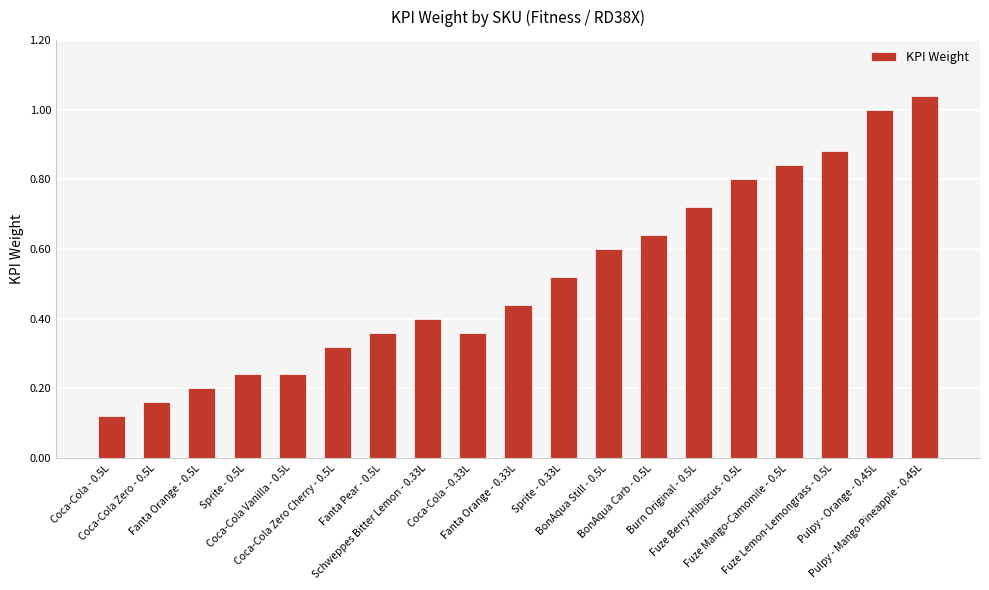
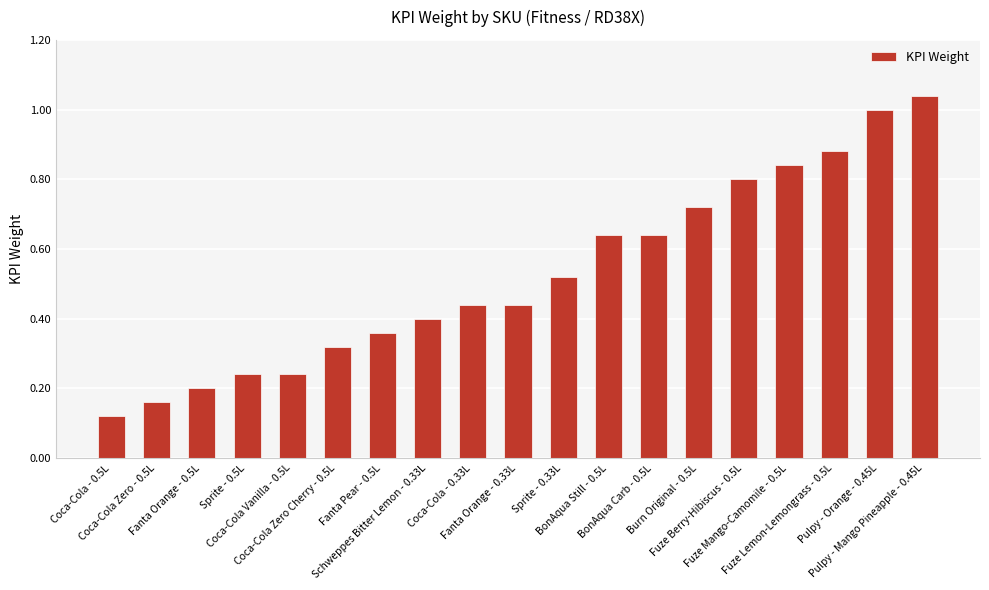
  {
    "Coca-Cola - 0.5L": 0.12,
    "Coca-Cola Zero - 0.5L": 0.16,
    "Fanta Orange - 0.5L": 0.20,
    "Sprite - 0.5L": 0.24,
    "Coca-Cola Vanilla - 0.5L": 0.24,
    "Coca-Cola Zero Cherry - 0.5L": 0.32,
    "Fanta Pear - 0.5L": 0.36,
    "Schweppes Bitter Lemon - 0.33L": 0.40,
-   "Coca-Cola - 0.33L": 0.36,
+   "Coca-Cola - 0.33L": 0.44,
    "Fanta Orange - 0.33L": 0.44,
    "Sprite - 0.33L": 0.52,
-   "BonAqua Still - 0.5L": 0.60,
+   "BonAqua Still - 0.5L": 0.64,
    "BonAqua Carb - 0.5L": 0.64,
    "Burn Original - 0.5L": 0.72,
    "Fuze Berry-Hibiscus - 0.5L": 0.80,
    "Fuze Mango-Camomile - 0.5L": 0.84,
    "Fuze Lemon-Lemongrass - 0.5L": 0.88,
    "Pulpy - Orange - 0.45L": 1.00,
    "Pulpy - Mango Pineapple - 0.45L": 1.04
  }
